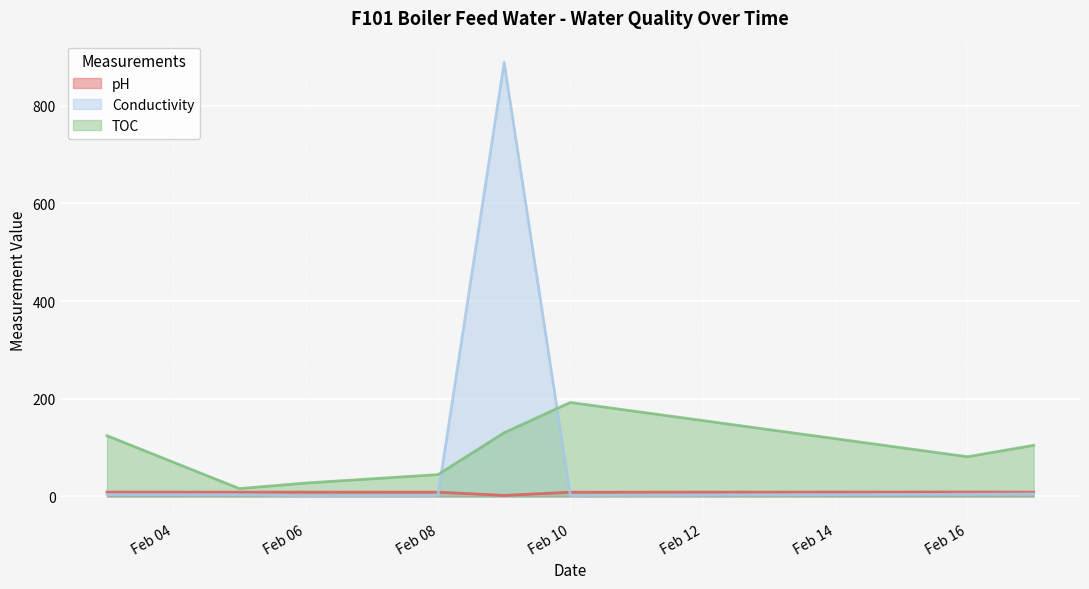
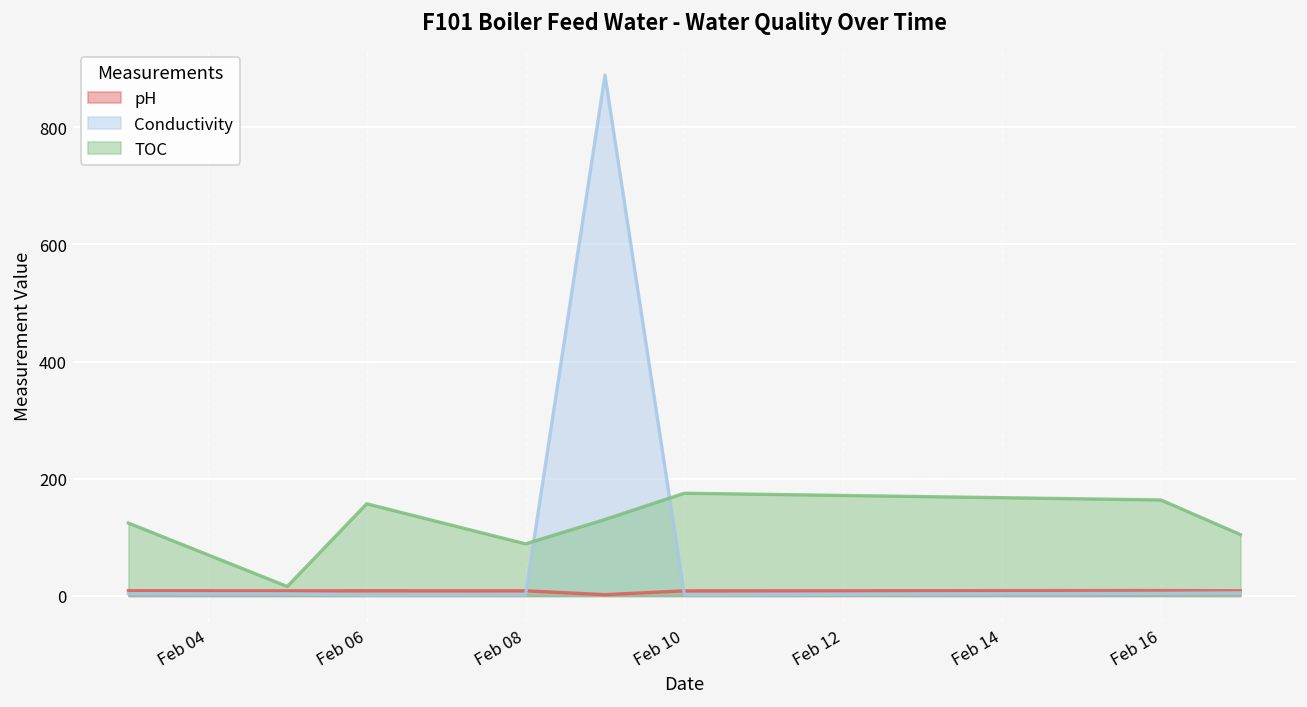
  {
    "pH": {
      "Feb 06": 10,
      "Feb 08": 10,
      "Feb 10": 10
    },
    "Conductivity": {
      "Feb 06": 0,
      "Feb 08": 0,
      "Feb 10": 0
    },
    "TOC": {
-     "Feb 06": 30,
-     "Feb 08": 40,
-     "Feb 10": 190,
-     "Feb 16": 80
+     "Feb 06": 160,
+     "Feb 08": 90,
+     "Feb 10": 180,
+     "Feb 16": 160
    }
  }
